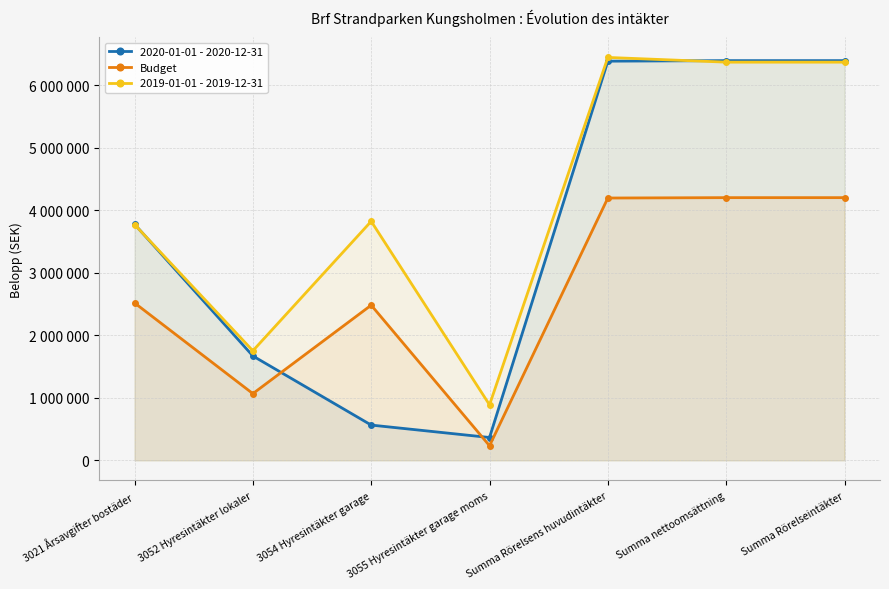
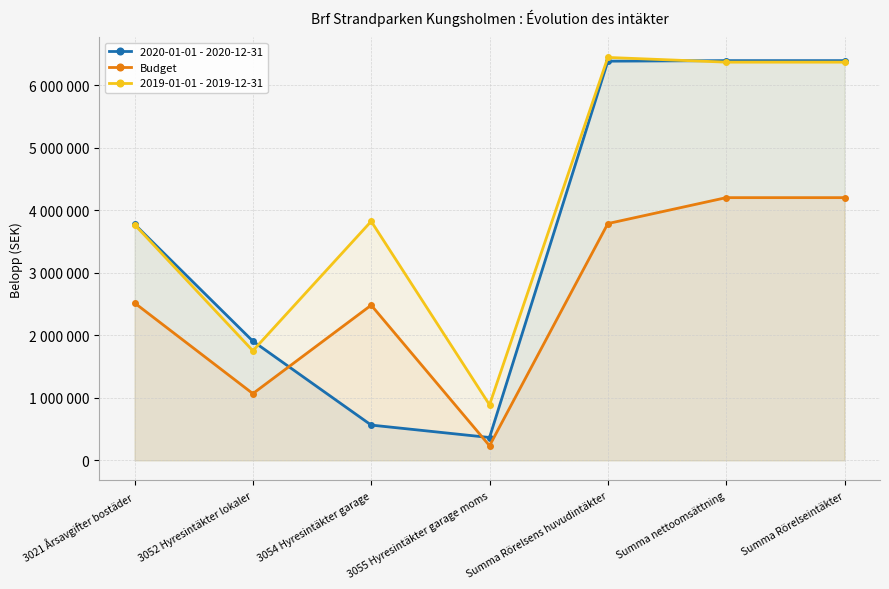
  {
    "2020-01-01 - 2020-12-31": {
-     "3052 Hyresintäkter lokaler": 1700000,
+     "3052 Hyresintäkter lokaler": 1900000,
      "3054 Hyresintäkter garage": 600000,
      "3055 Hyresintäkter garage moms": 400000,
      "Summa Rörelsens huvudintäkter": 6400000
    },
    "Budget": {
      "3021 Årsavgifter bostäder": 2500000,
      "3052 Hyresintäkter lokaler": 1100000,
      "3054 Hyresintäkter garage": 2500000,
      "3055 Hyresintäkter garage moms": 200000,
-     "Summa Rörelsens huvudintäkter": 4200000,
+     "Summa Rörelsens huvudintäkter": 3800000,
      "Summa nettoomsättning": 4200000,
      "Summa Rörelseintäkter": 4200000
    },
    "2019-01-01 - 2019-12-31": {
      "3052 Hyresintäkter lokaler": 1800000,
      "3054 Hyresintäkter garage": 3800000,
      "3055 Hyresintäkter garage moms": 900000,
      "Summa Rörelsens huvudintäkter": 6400000
    }
  }
